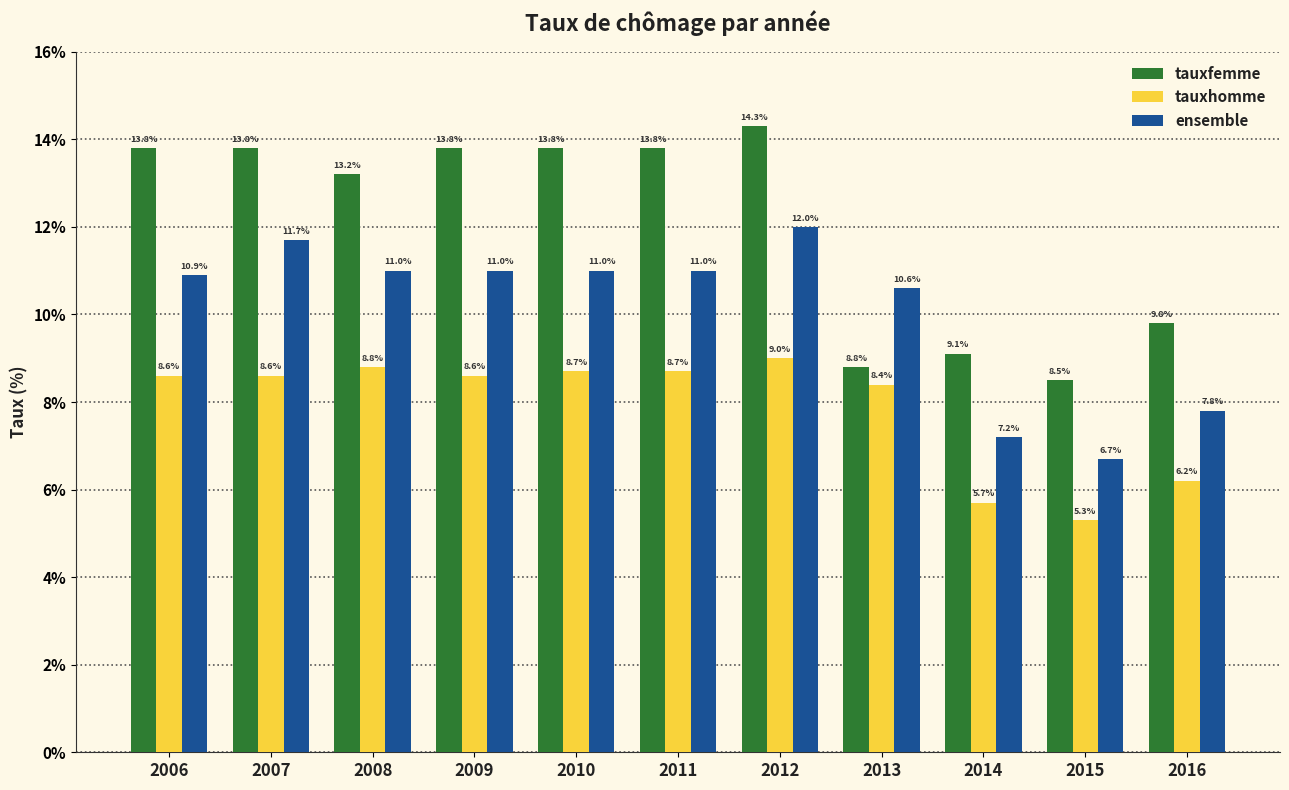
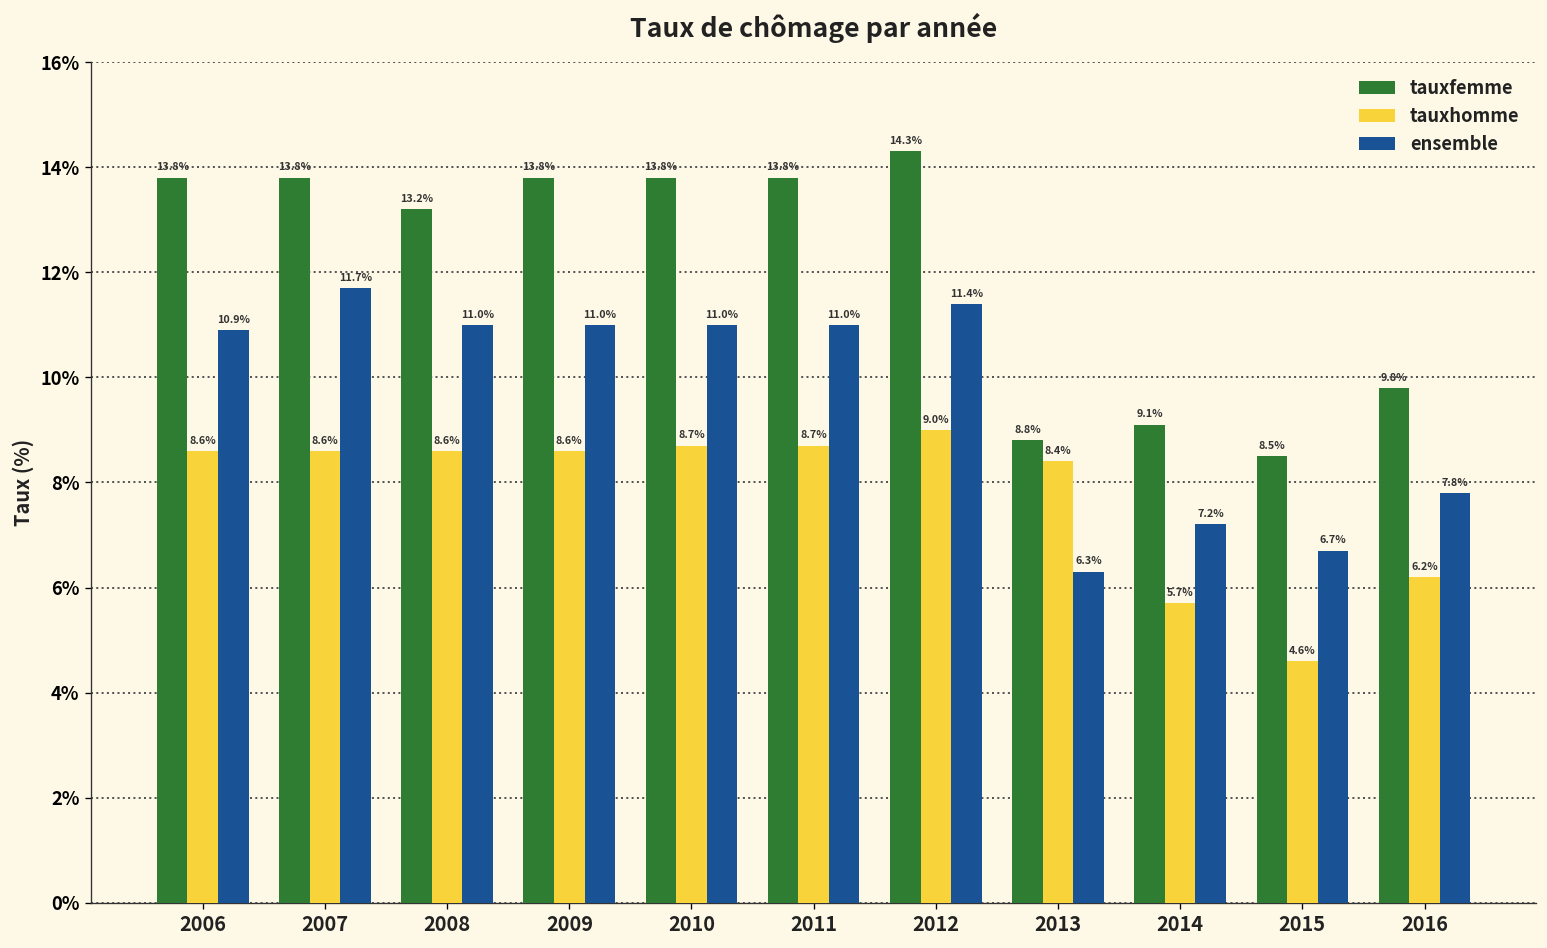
  {
    "tauxfemme": {
      "2006": "13.8%",
      "2007": "13.8%",
      "2008": "13.2%",
      "2009": "13.8%",
      "2010": "13.8%",
      "2011": "13.8%",
      "2012": "14.3%",
      "2013": "8.8%",
      "2014": "9.1%",
      "2015": "8.5%",
      "2016": "9.8%"
    },
    "tauxhomme": {
      "2006": "8.6%",
      "2007": "8.6%",
-     "2008": "8.8%",
+     "2008": "8.6%",
      "2009": "8.6%",
      "2010": "8.7%",
      "2011": "8.7%",
      "2012": "9.0%",
      "2013": "8.4%",
      "2014": "5.7%",
-     "2015": "5.3%",
+     "2015": "4.6%",
      "2016": "6.2%"
    },
    "ensemble": {
      "2006": "10.9%",
      "2007": "11.7%",
      "2008": "11.0%",
      "2009": "11.0%",
      "2010": "11.0%",
      "2011": "11.0%",
-     "2012": "12.0%",
-     "2013": "10.6%",
+     "2012": "11.4%",
+     "2013": "6.3%",
      "2014": "7.2%",
      "2015": "6.7%",
      "2016": "7.8%"
    }
  }
